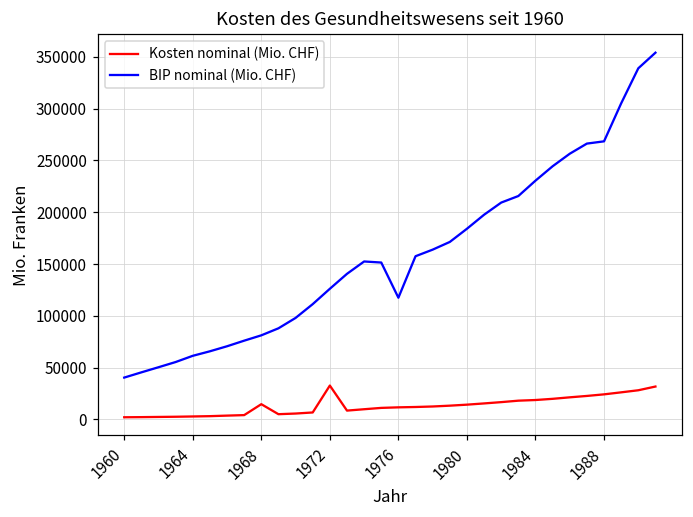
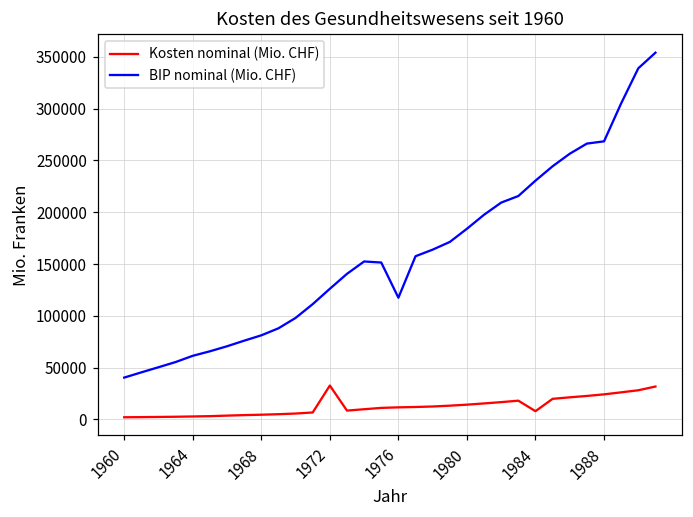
  {
    "Kosten nominal (Mio. CHF)": {
      "1960": 0,
      "1964": 0,
-     "1968": 10000,
+     "1968": 0,
      "1972": 30000,
      "1976": 10000,
      "1980": 10000,
-     "1984": 20000,
+     "1984": 10000,
      "1988": 20000
    },
    "BIP nominal (Mio. CHF)": {
      "1960": 40000,
      "1964": 60000,
      "1968": 80000,
      "1972": 130000,
      "1976": 120000,
      "1980": 180000,
      "1984": 230000,
      "1988": 270000
    }
  }
